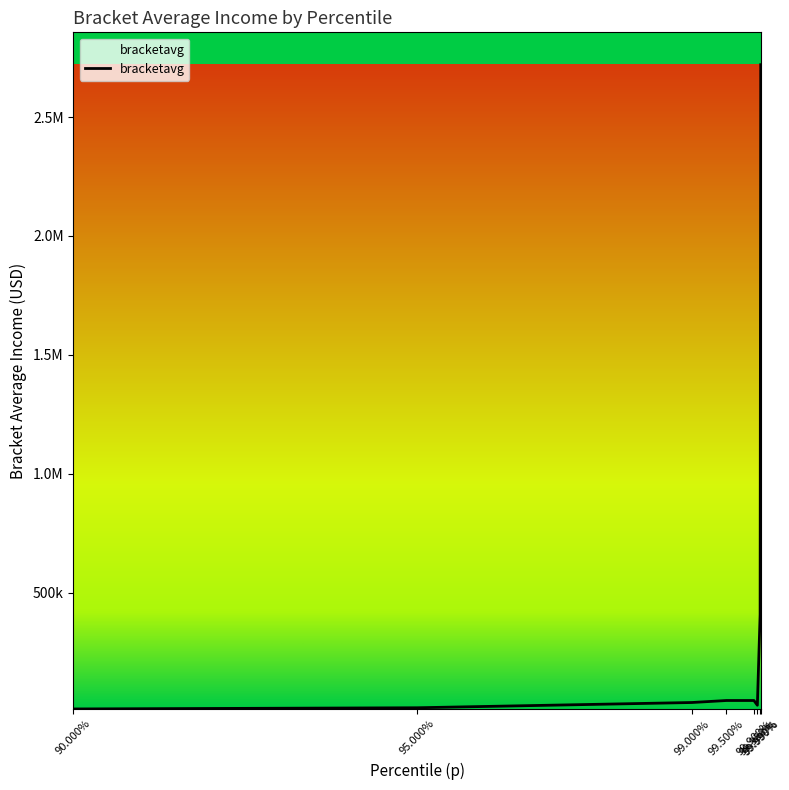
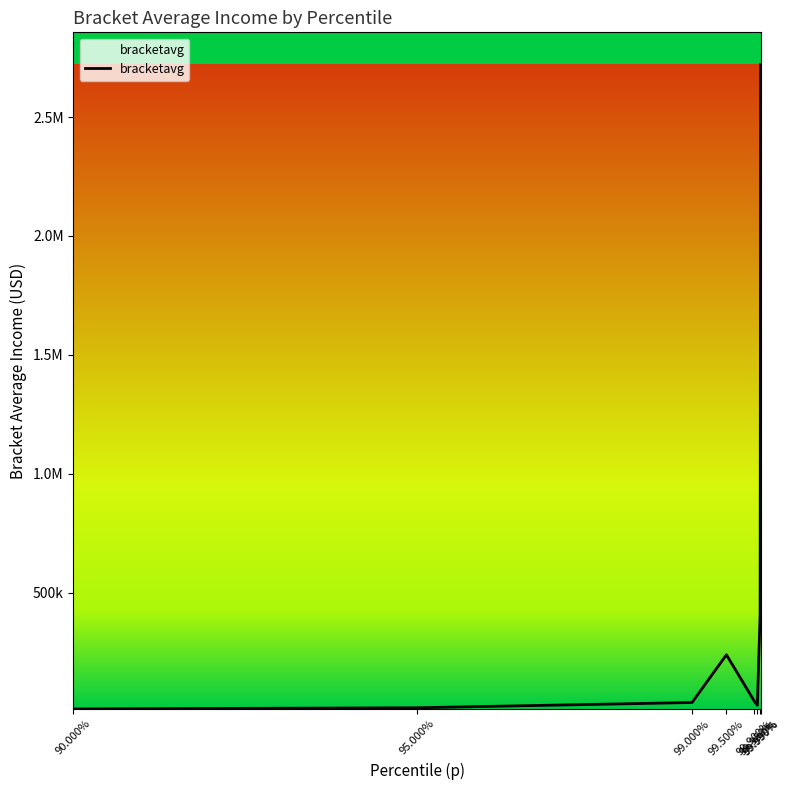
  {
    "90.000%": 10000,
    "95.000%": 20000,
    "99.000%": 40000,
-   "99.500%": 50000,
+   "99.500%": 240000,
    "99.900%": 50000,
    "99.950%": 30000,
    "99.990%": 410000,
    "99.999%": 2720000
  }
